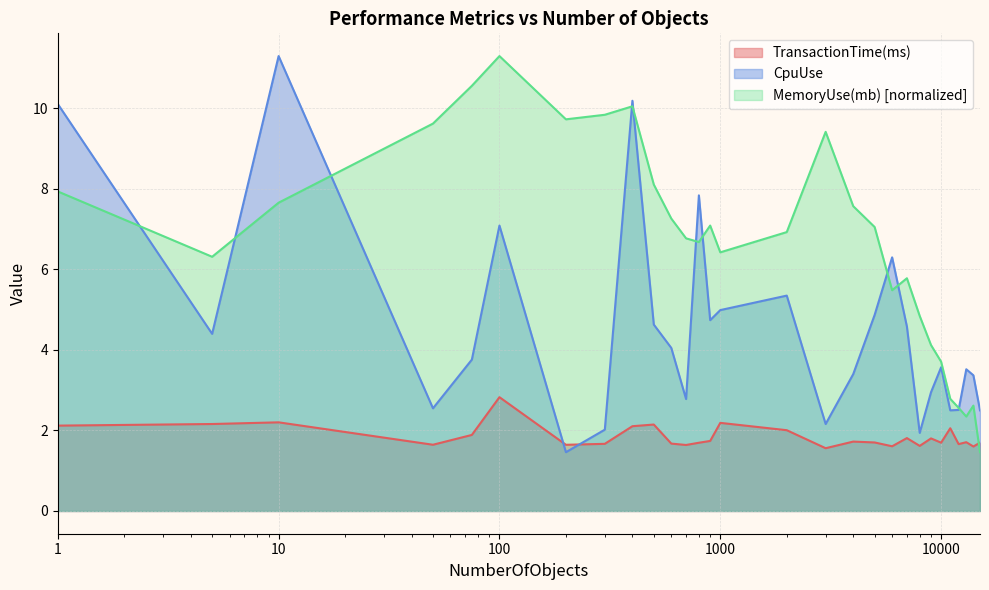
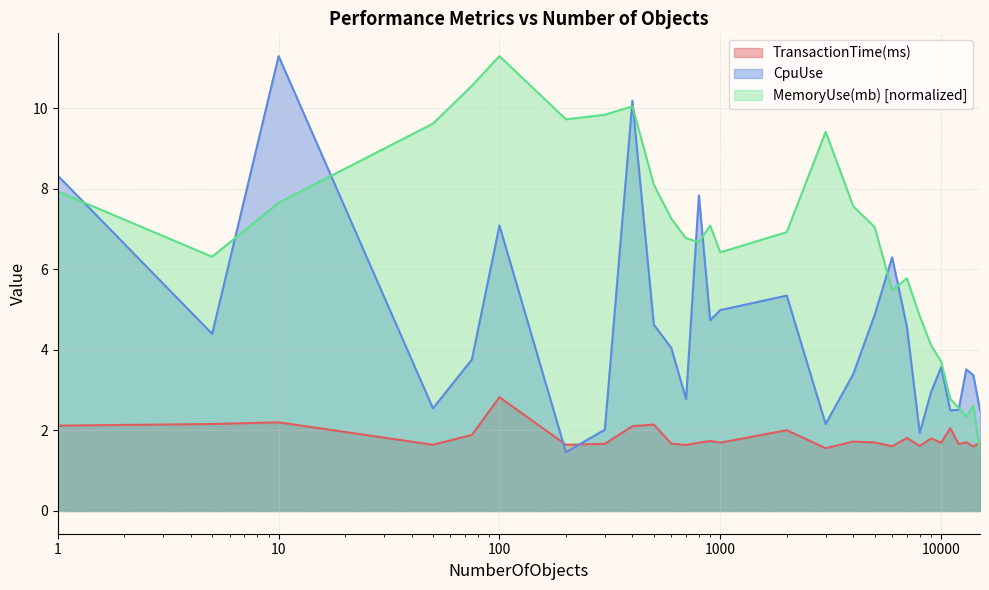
  {
    "TransactionTime(ms)": {
      "1": 2.1,
      "10": 2.2,
      "100": 2.8,
-     "1000": 2.2,
+     "1000": 1.7,
      "10000": 1.7
    },
    "CpuUse": {
-     "1": 10.1,
+     "1": 8.3,
      "10": 11.3,
      "100": 7.1,
      "1000": 5.0,
      "10000": 3.6
    },
    "MemoryUse(mb) [normalized]": {
      "1": 7.9,
      "10": 7.7,
      "100": 11.3,
      "1000": 6.4,
      "10000": 3.7
    }
  }
